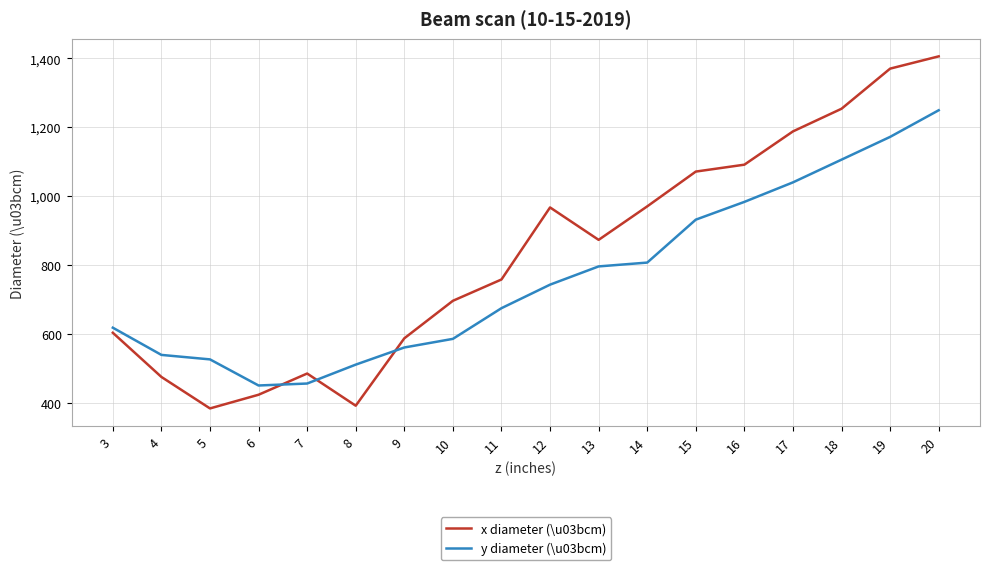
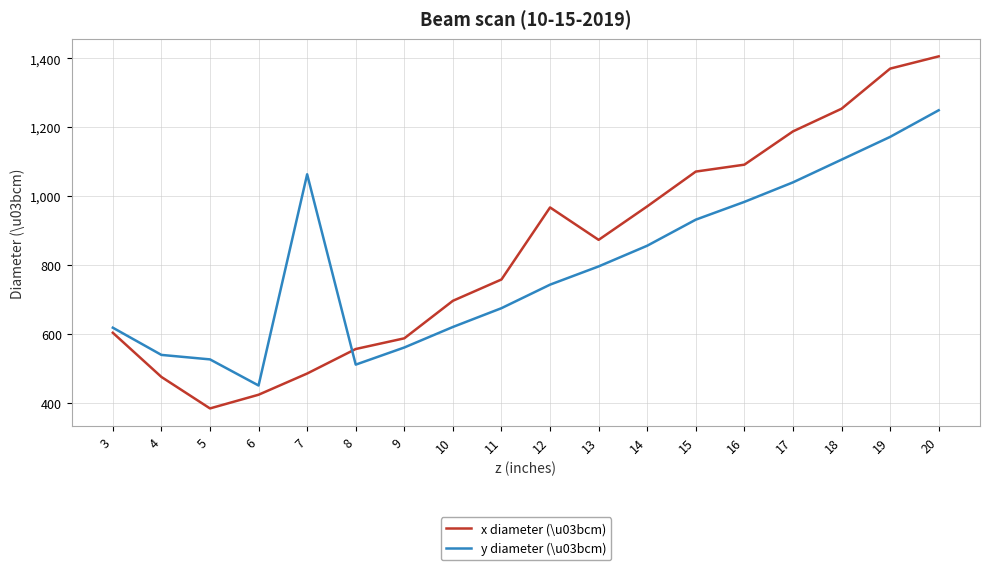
  {
    "x diameter (\\u03bcm)": {
      "3": "600",
      "4": "480",
      "5": "380",
      "6": "420",
      "7": "490",
-     "8": "390",
+     "8": "560",
      "9": "590",
      "10": "700",
      "11": "760",
      "12": "970",
      "13": "870",
      "14": "970",
      "15": "1,070",
      "16": "1,090",
      "17": "1,190",
      "18": "1,250",
      "19": "1,370",
      "20": "1,410"
    },
    "y diameter (\\u03bcm)": {
      "3": "620",
      "4": "540",
      "5": "530",
      "6": "450",
-     "7": "460",
+     "7": "1,060",
      "8": "510",
      "9": "560",
-     "10": "590",
+     "10": "620",
      "11": "680",
      "12": "740",
      "13": "800",
-     "14": "810",
+     "14": "860",
      "15": "930",
      "16": "980",
      "17": "1,040",
      "18": "1,110",
      "19": "1,170",
      "20": "1,250"
    }
  }
